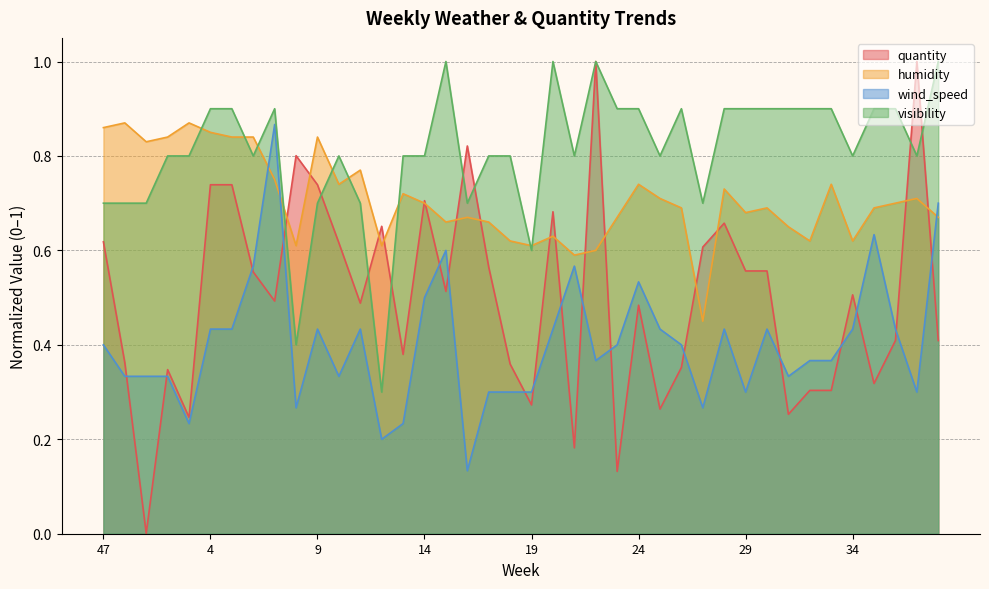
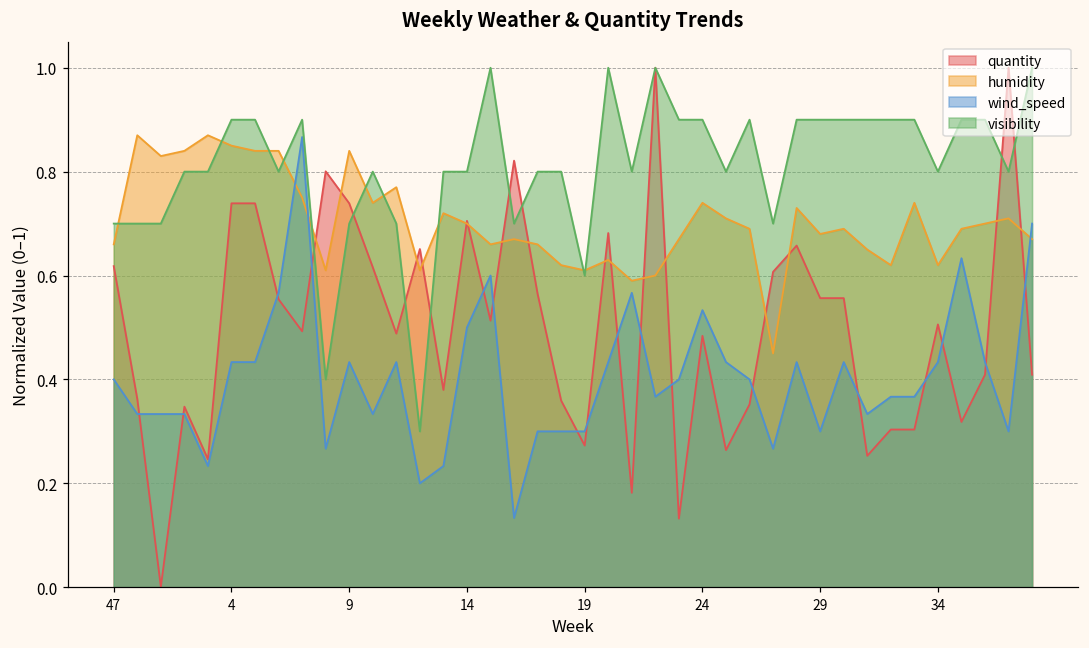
  {
    "quantity": {
      "47": 0.62
    },
    "humidity": {
-     "47": 0.86
+     "47": 0.66
    },
    "wind_speed": {
      "47": 0.40
    },
    "visibility": {
      "47": 0.70
    }
  }
